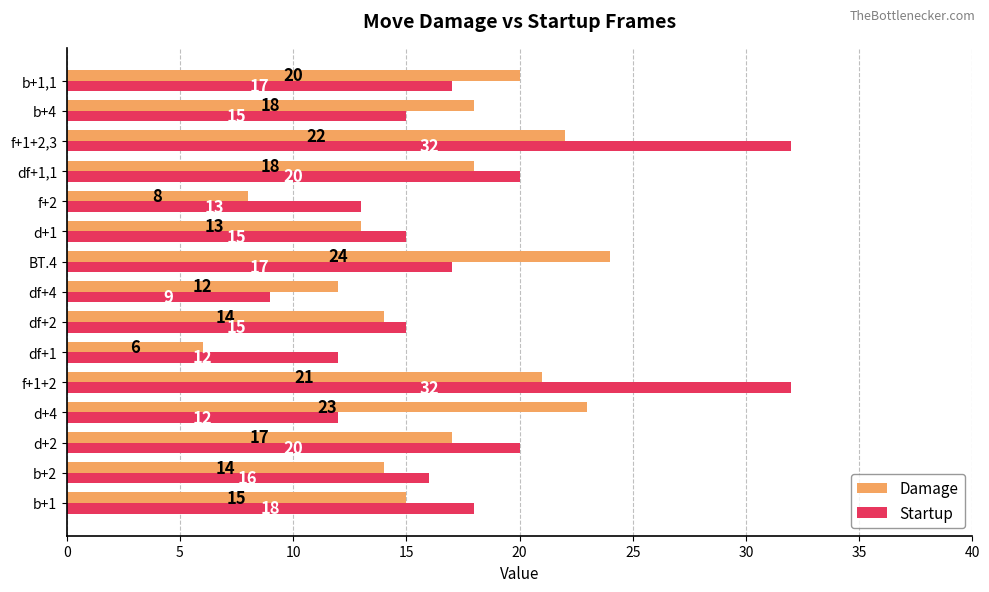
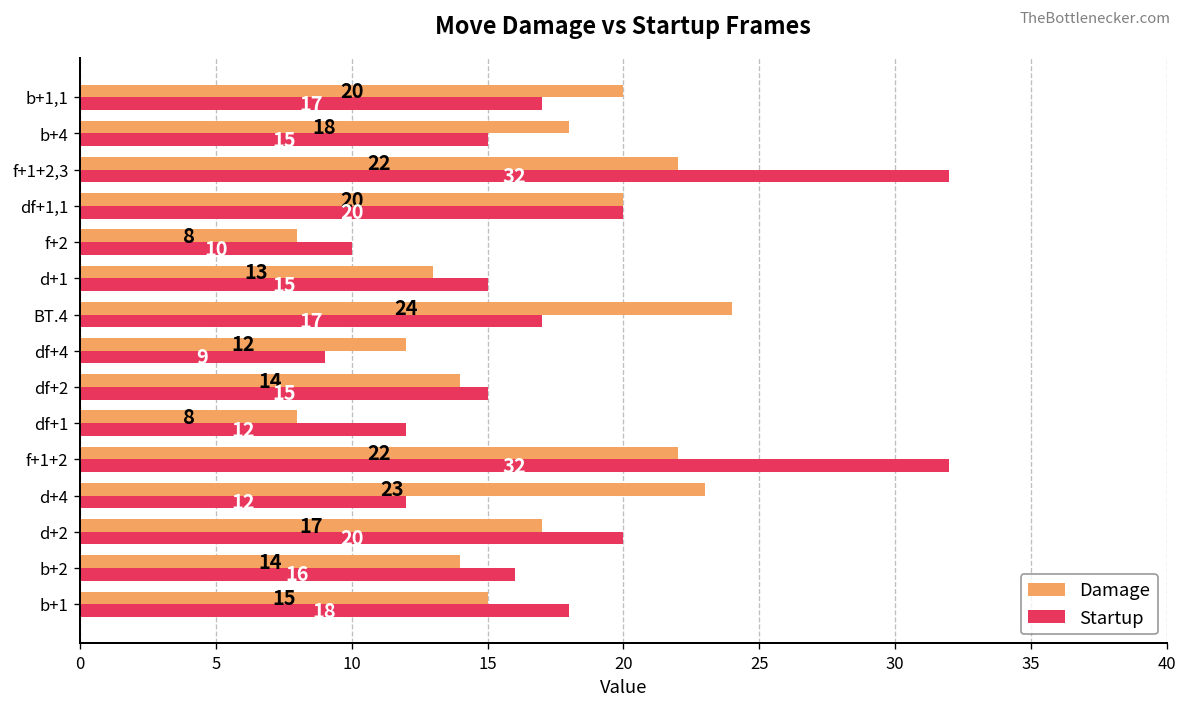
  {
    "Damage": {
      "b+1,1": 20,
      "b+4": 18,
      "f+1+2,3": 22,
-     "df+1,1": 18,
+     "df+1,1": 20,
      "f+2": 8,
      "d+1": 13,
      "BT.4": 24,
      "df+4": 12,
-     "df+1": 6,
-     "f+1+2": 21,
+     "df+1": 8,
+     "f+1+2": 22,
      "d+4": 23,
      "d+2": 17,
      "b+2": 14,
      "b+1": 15
    },
    "Startup": {
      "b+1,1": 17,
      "b+4": 15,
      "f+1+2,3": 32,
      "df+1,1": 20,
-     "f+2": 13,
+     "f+2": 10,
      "d+1": 15,
      "BT.4": 17,
      "df+4": 9,
      "df+1": 12,
      "f+1+2": 32,
      "d+4": 12,
      "d+2": 20,
      "b+2": 16,
      "b+1": 18
    }
  }
